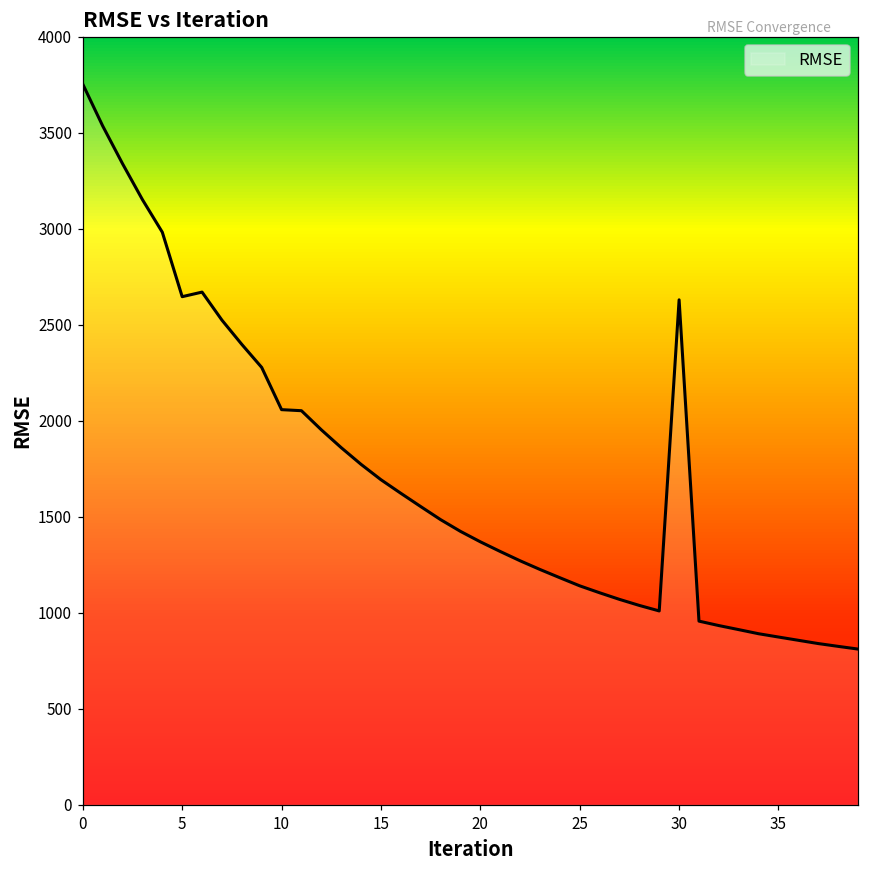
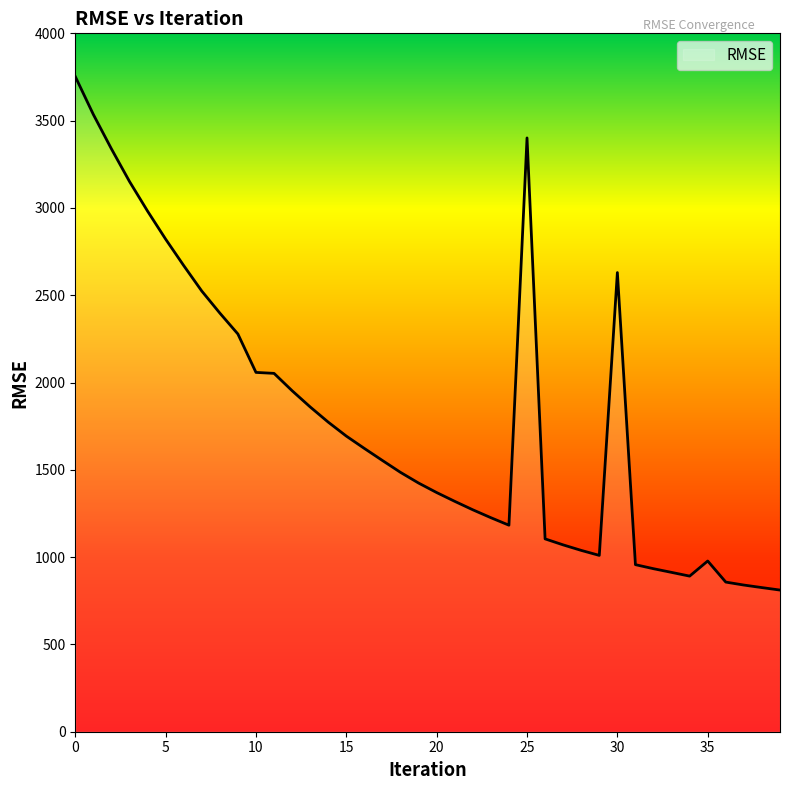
  {
    "0": 3750,
-   "5": 2650,
+   "5": 2820,
    "10": 2060,
    "15": 1690,
    "20": 1370,
-   "25": 1140,
+   "25": 3400,
    "30": 2630,
-   "35": 870
+   "35": 980
  }
